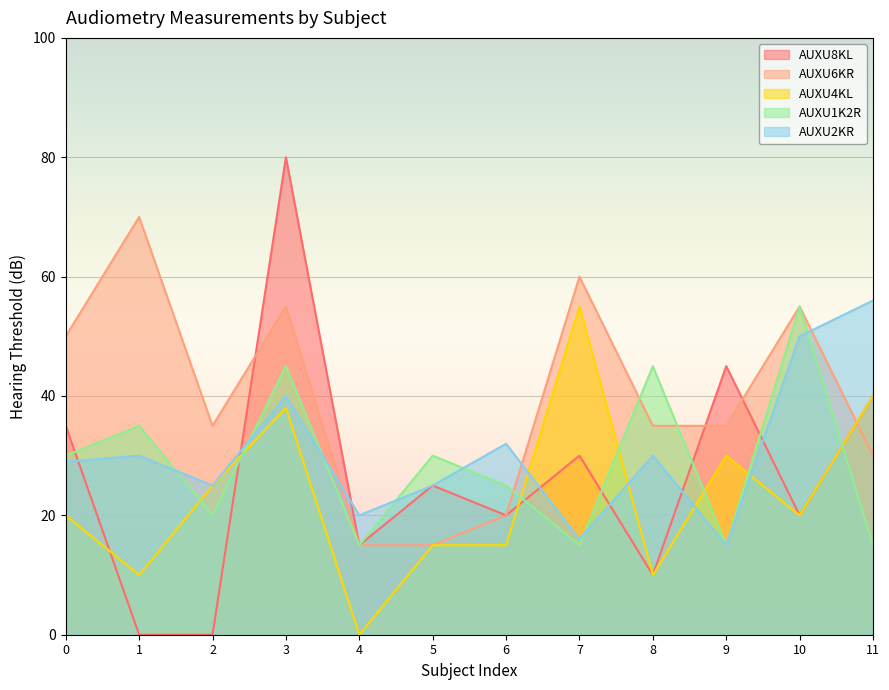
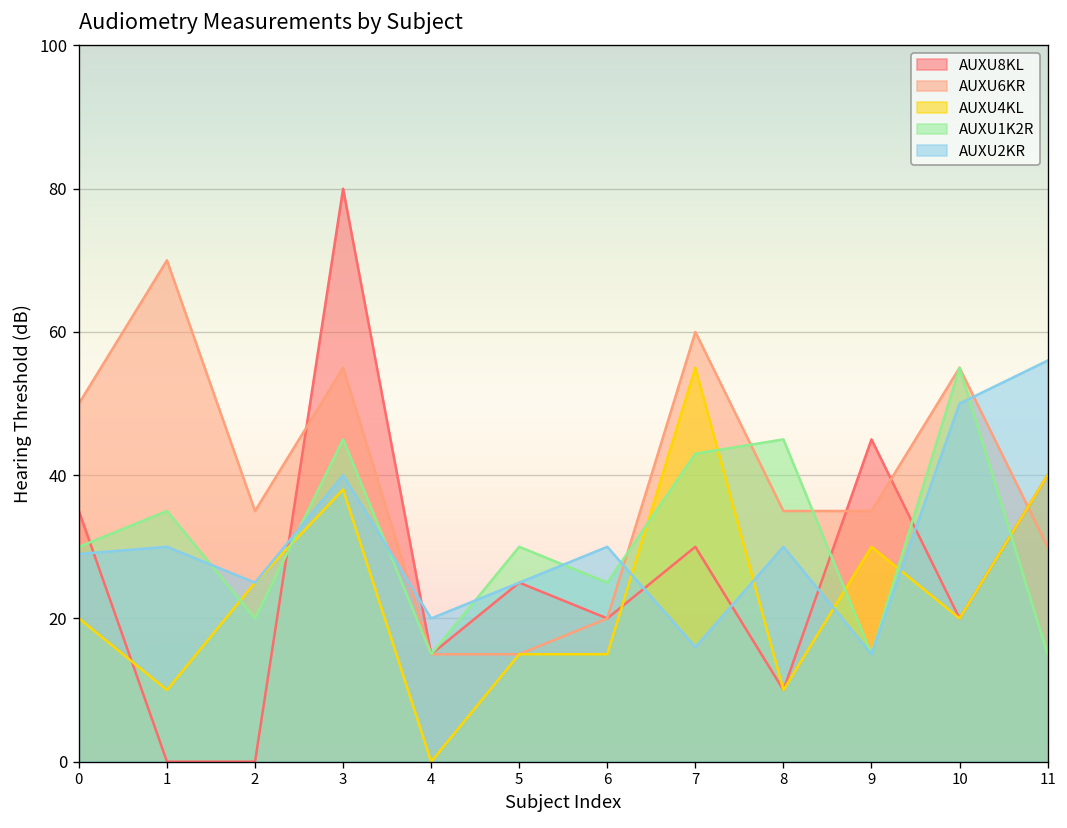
  {
    "AUXU4KL": {
      "0": 20,
      "1": 10,
      "3": 38,
      "4": 0,
      "6": 15,
      "7": 55,
      "9": 30
    },
    "AUXU1K2R": {
      "0": 30,
      "1": 35,
      "2": 20,
      "3": 45,
      "5": 30,
      "6": 25,
-     "7": 15,
+     "7": 43,
      "8": 45,
      "11": 15
    },
    "AUXU2KR": {
      "0": 29,
      "1": 30,
      "3": 40,
      "4": 20,
-     "6": 32,
+     "6": 30,
      "7": 16,
      "8": 30,
      "10": 50,
      "11": 56
    }
  }
